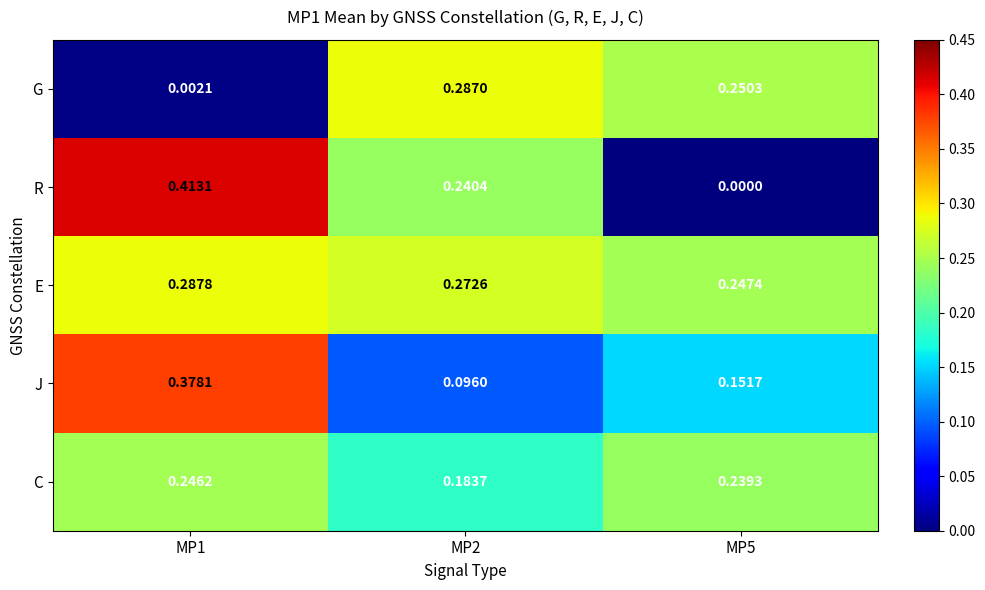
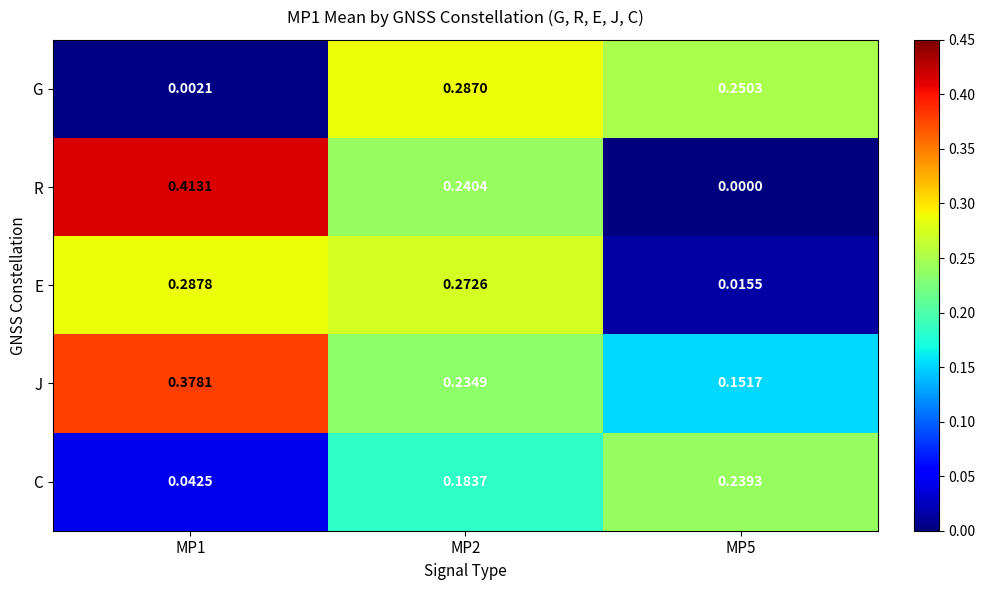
  {
    "G": {
      "MP1": 0.0021,
      "MP2": 0.2870,
      "MP5": 0.2503
    },
    "R": {
      "MP1": 0.4131,
      "MP2": 0.2404,
      "MP5": 0.0000
    },
    "E": {
      "MP1": 0.2878,
      "MP2": 0.2726,
-     "MP5": 0.2474
+     "MP5": 0.0155
    },
    "J": {
      "MP1": 0.3781,
-     "MP2": 0.0960,
+     "MP2": 0.2349,
      "MP5": 0.1517
    },
    "C": {
-     "MP1": 0.2462,
+     "MP1": 0.0425,
      "MP2": 0.1837,
      "MP5": 0.2393
    }
  }
